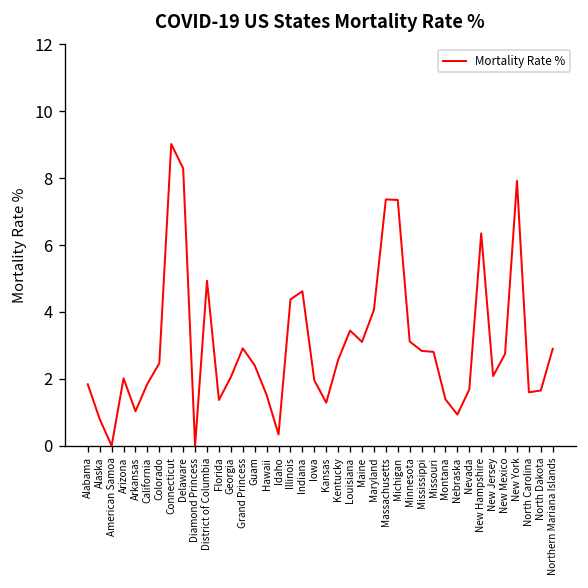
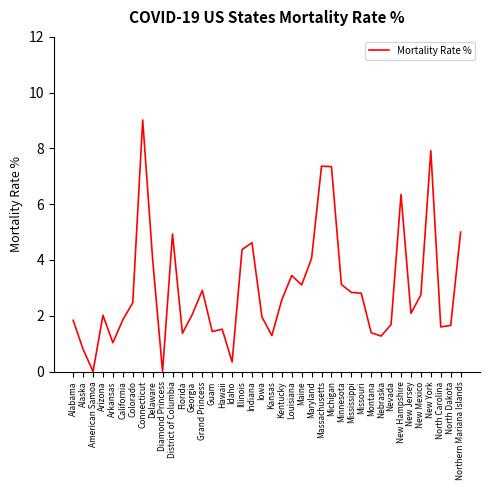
  {
    "Alabama": 1.8,
    "Alaska": 0.8,
    "American Samoa": 0.0,
    "Arizona": 2.0,
    "Arkansas": 1.0,
    "California": 1.9,
    "Colorado": 2.5,
    "Connecticut": 9.0,
-   "Delaware": 8.3,
+   "Delaware": 4.0,
    "Diamond Princess": 0.0,
    "District of Columbia": 4.9,
    "Florida": 1.4,
    "Georgia": 2.1,
    "Grand Princess": 2.9,
-   "Guam": 2.4,
+   "Guam": 1.4,
    "Hawaii": 1.5,
    "Idaho": 0.3,
    "Illinois": 4.4,
    "Indiana": 4.6,
    "Iowa": 2.0,
    "Kansas": 1.3,
    "Kentucky": 2.6,
    "Louisiana": 3.4,
    "Maine": 3.1,
    "Maryland": 4.1,
    "Massachusetts": 7.4,
    "Michigan": 7.3,
    "Minnesota": 3.1,
    "Mississippi": 2.8,
    "Missouri": 2.8,
    "Montana": 1.4,
-   "Nebraska": 0.9,
+   "Nebraska": 1.3,
    "Nevada": 1.7,
    "New Hampshire": 6.3,
    "New Jersey": 2.1,
    "New Mexico": 2.7,
    "New York": 7.9,
    "North Carolina": 1.6,
    "North Dakota": 1.7,
-   "Northern Mariana Islands": 2.9
+   "Northern Mariana Islands": 5.0
  }
